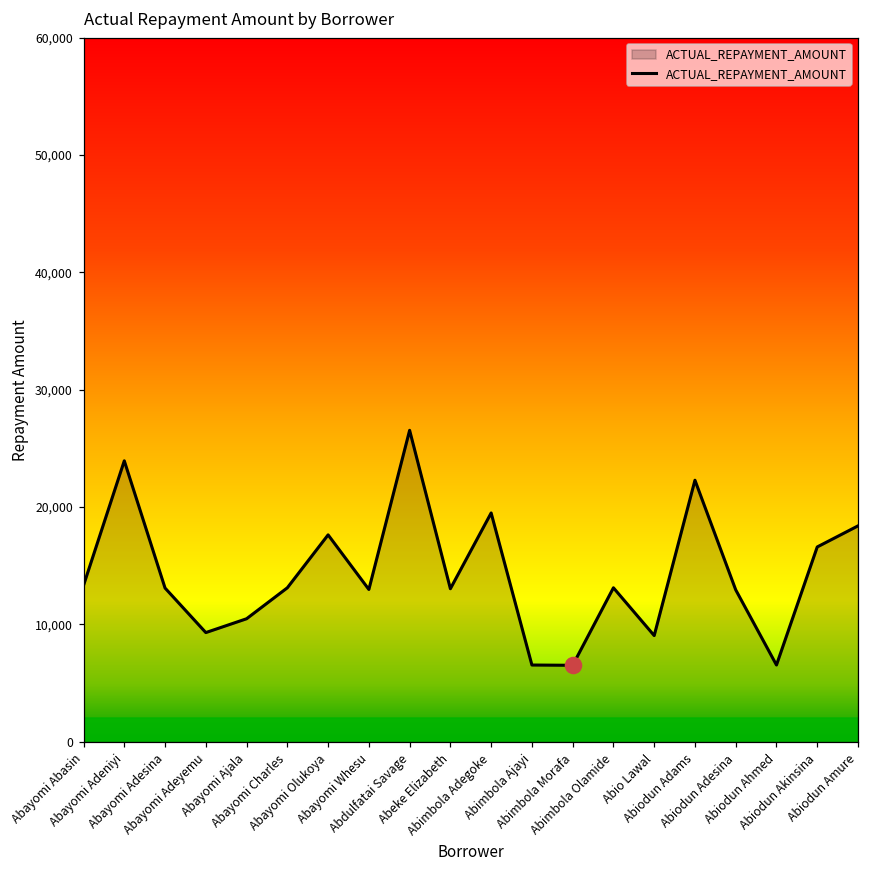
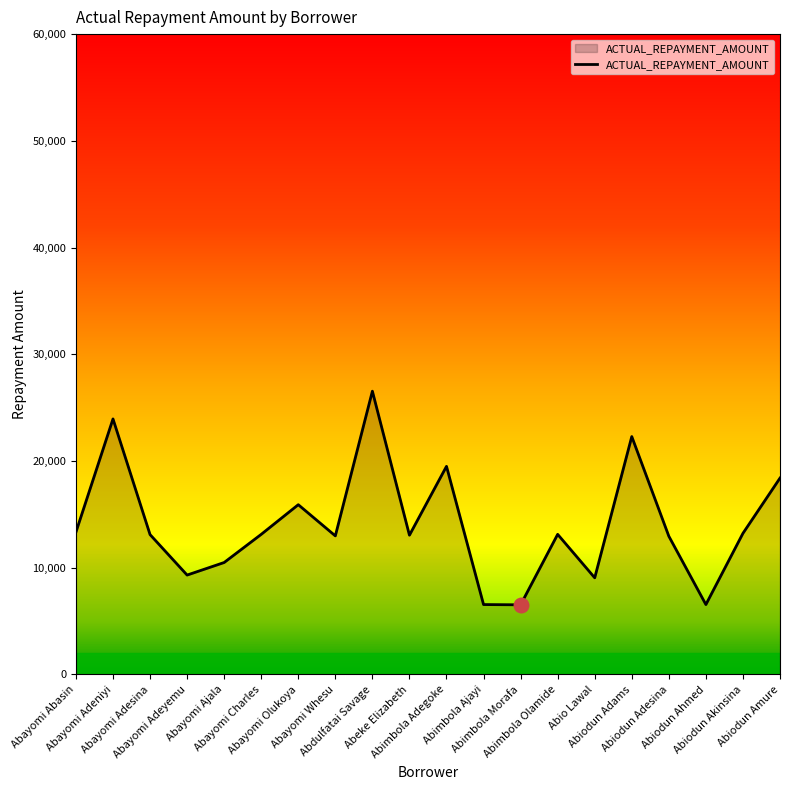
  {
    "ACTUAL_REPAYMENT_AMOUNT": {
      "Abayomi Abasin": "13,300",
      "Abayomi Adeniyi": "23,900",
      "Abayomi Adesina": "13,100",
      "Abayomi Adeyemu": "9,300",
      "Abayomi Ajala": "10,500",
      "Abayomi Charles": "13,100",
-     "Abayomi Olukoya": "17,600",
+     "Abayomi Olukoya": "15,900",
      "Abayomi Whesu": "13,000",
      "Abdulfatai Savage": "26,500",
      "Abeke Elizabeth": "13,000",
      "Abimbola Adegoke": "19,500",
      "Abimbola Ajayi": "6,500",
      "Abimbola Olamide": "13,100",
      "Abio Lawal": "9,100",
      "Abiodun Adams": "22,300",
      "Abiodun Adesina": "13,000",
      "Abiodun Ahmed": "6,500",
-     "Abiodun Akinsina": "16,600",
+     "Abiodun Akinsina": "13,200",
      "Abiodun Amure": "18,400"
    }
  }
